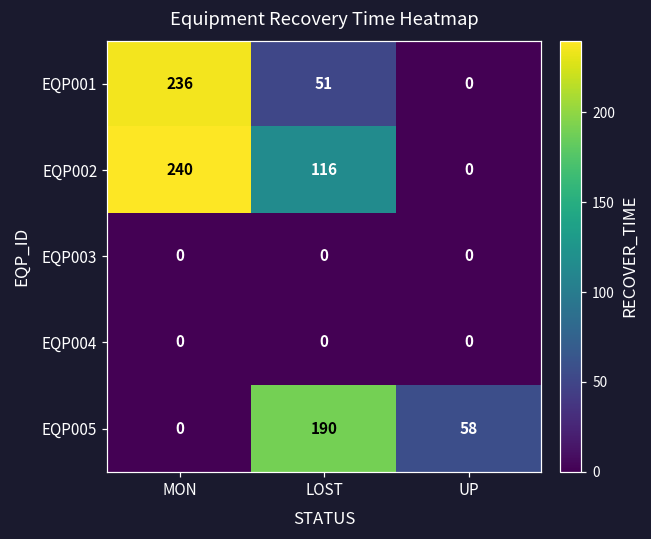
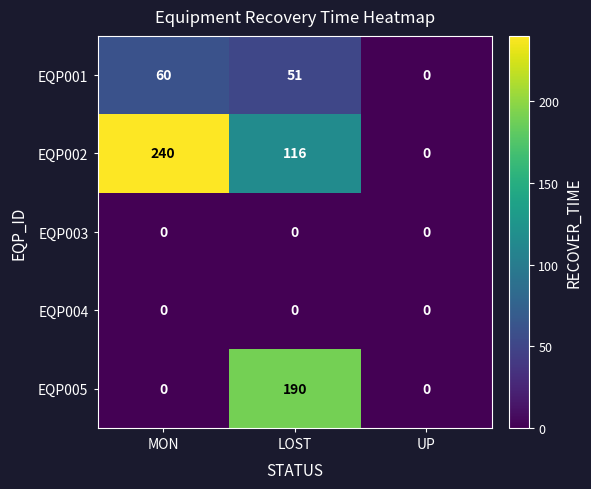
  {
    "EQP001": {
-     "MON": 236,
+     "MON": 60,
      "LOST": 51,
      "UP": 0
    },
    "EQP002": {
      "MON": 240,
      "LOST": 116,
      "UP": 0
    },
    "EQP003": {
      "MON": 0,
      "LOST": 0,
      "UP": 0
    },
    "EQP004": {
      "MON": 0,
      "LOST": 0,
      "UP": 0
    },
    "EQP005": {
      "MON": 0,
      "LOST": 190,
-     "UP": 58
+     "UP": 0
    }
  }
